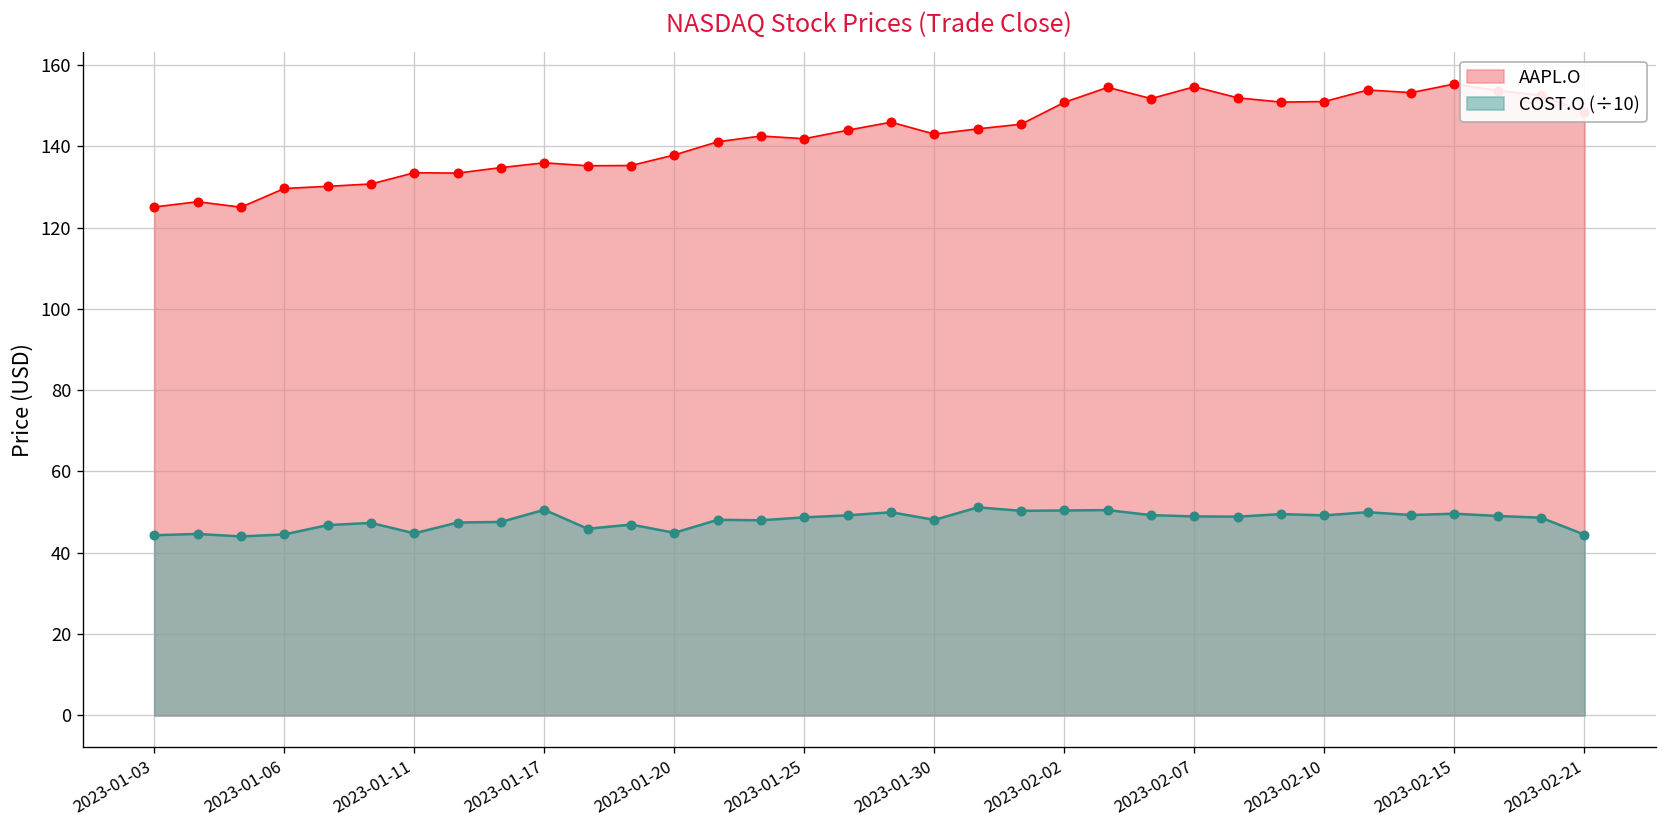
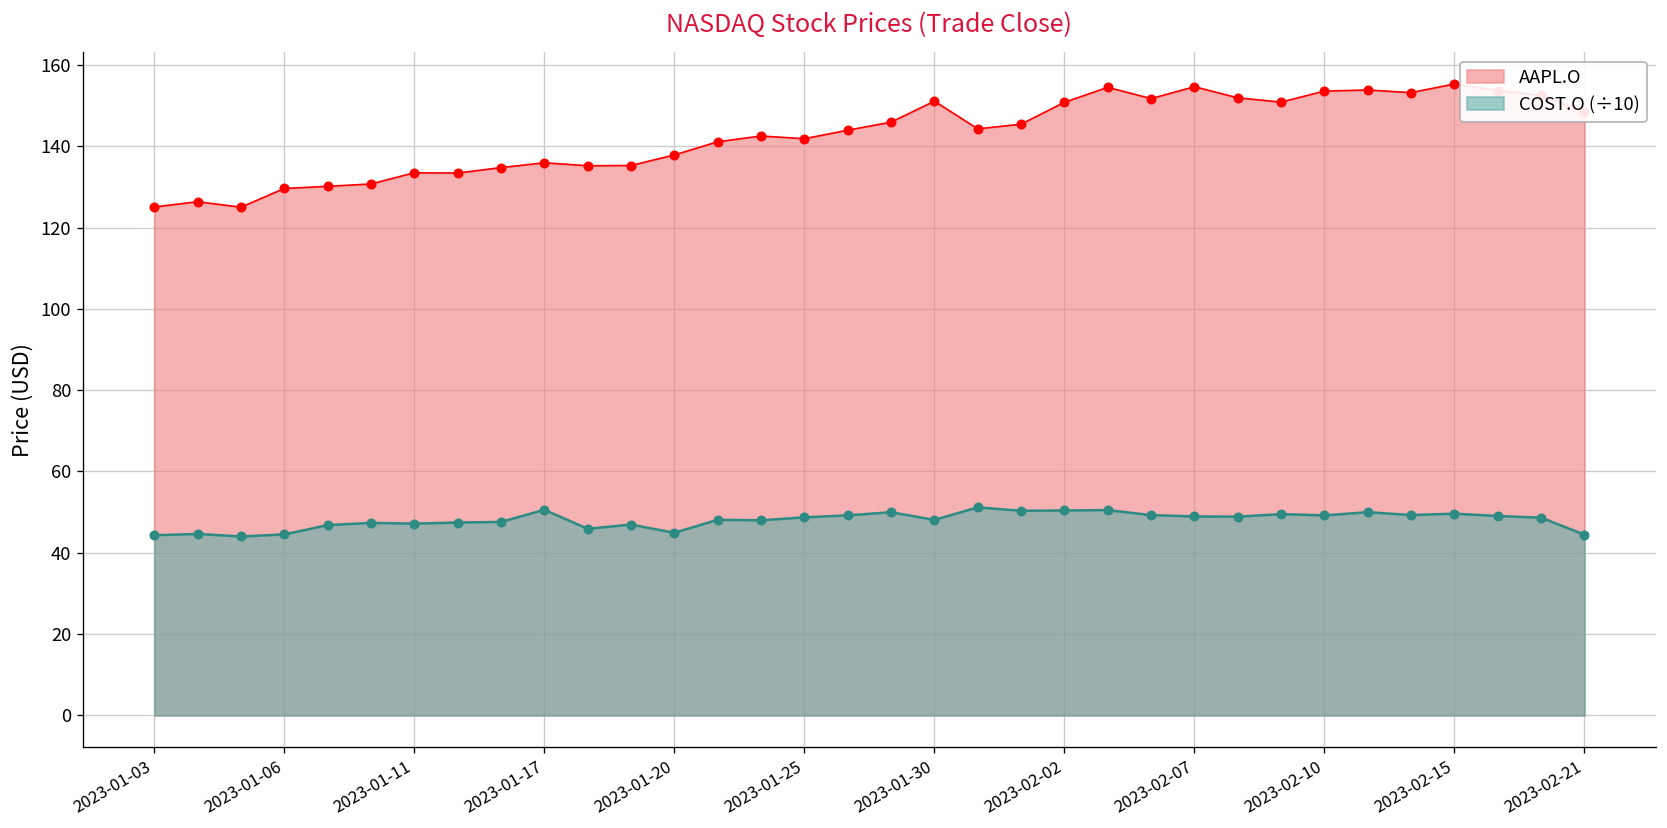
  {
    "AAPL.O": {
      "2023-01-03": 125,
      "2023-01-06": 130,
      "2023-01-11": 133,
      "2023-01-17": 136,
      "2023-01-20": 138,
      "2023-01-25": 142,
-     "2023-01-30": 143,
+     "2023-01-30": 151,
      "2023-02-02": 151,
      "2023-02-07": 155,
-     "2023-02-10": 151,
+     "2023-02-10": 154,
      "2023-02-15": 155
    },
    "COST.O (÷10)": {
      "2023-01-03": 44,
      "2023-01-06": 45,
-     "2023-01-11": 45,
+     "2023-01-11": 47,
      "2023-01-17": 51,
      "2023-01-20": 45,
      "2023-01-25": 49,
      "2023-01-30": 48,
      "2023-02-02": 50,
      "2023-02-07": 49,
      "2023-02-10": 49,
      "2023-02-15": 50,
      "2023-02-21": 44
    }
  }
